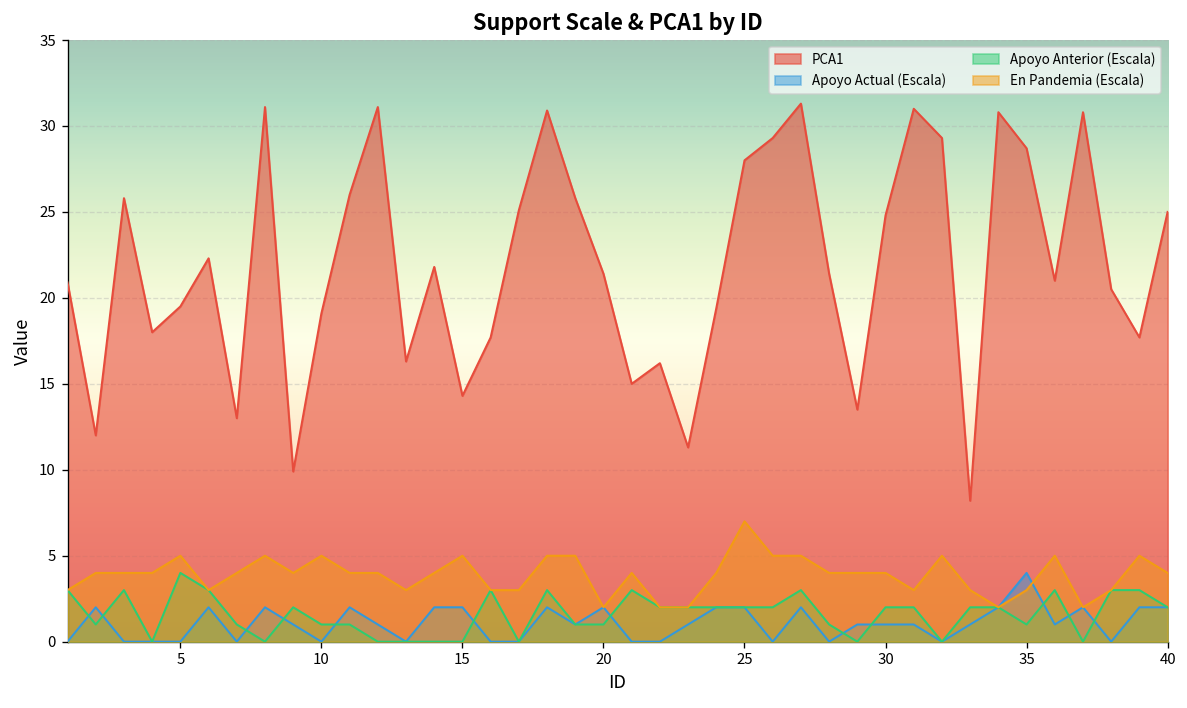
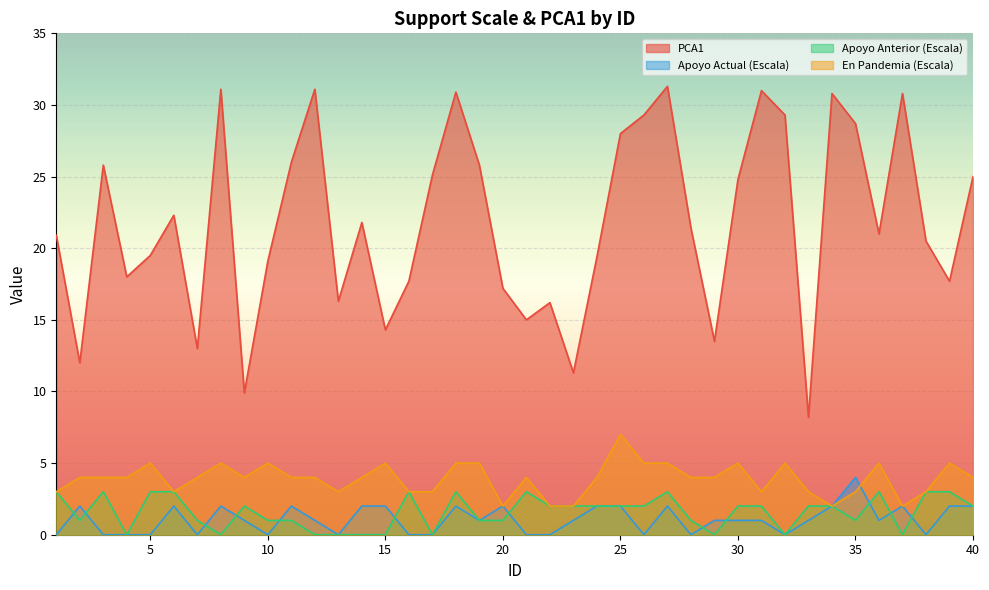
  {
    "PCA1": {
      "5": 19.5,
      "10": 19.1,
      "15": 14.3,
-     "20": 21.4,
+     "20": 17.2,
      "25": 28.0,
      "30": 24.8,
      "35": 28.7,
      "40": 25.0
    },
    "Apoyo Actual (Escala)": {
      "5": 0.0,
      "10": 0.0,
      "15": 2.0,
      "30": 1.0,
      "35": 4.0
    },
    "Apoyo Anterior (Escala)": {
-     "5": 4,
+     "5": 3,
      "10": 1,
      "15": 0,
      "20": 1,
      "30": 2,
      "35": 1
    },
    "En Pandemia (Escala)": {
      "5": 5,
      "10": 5,
      "15": 5,
      "25": 7,
-     "30": 4,
+     "30": 5,
      "35": 3,
      "40": 4
    }
  }
